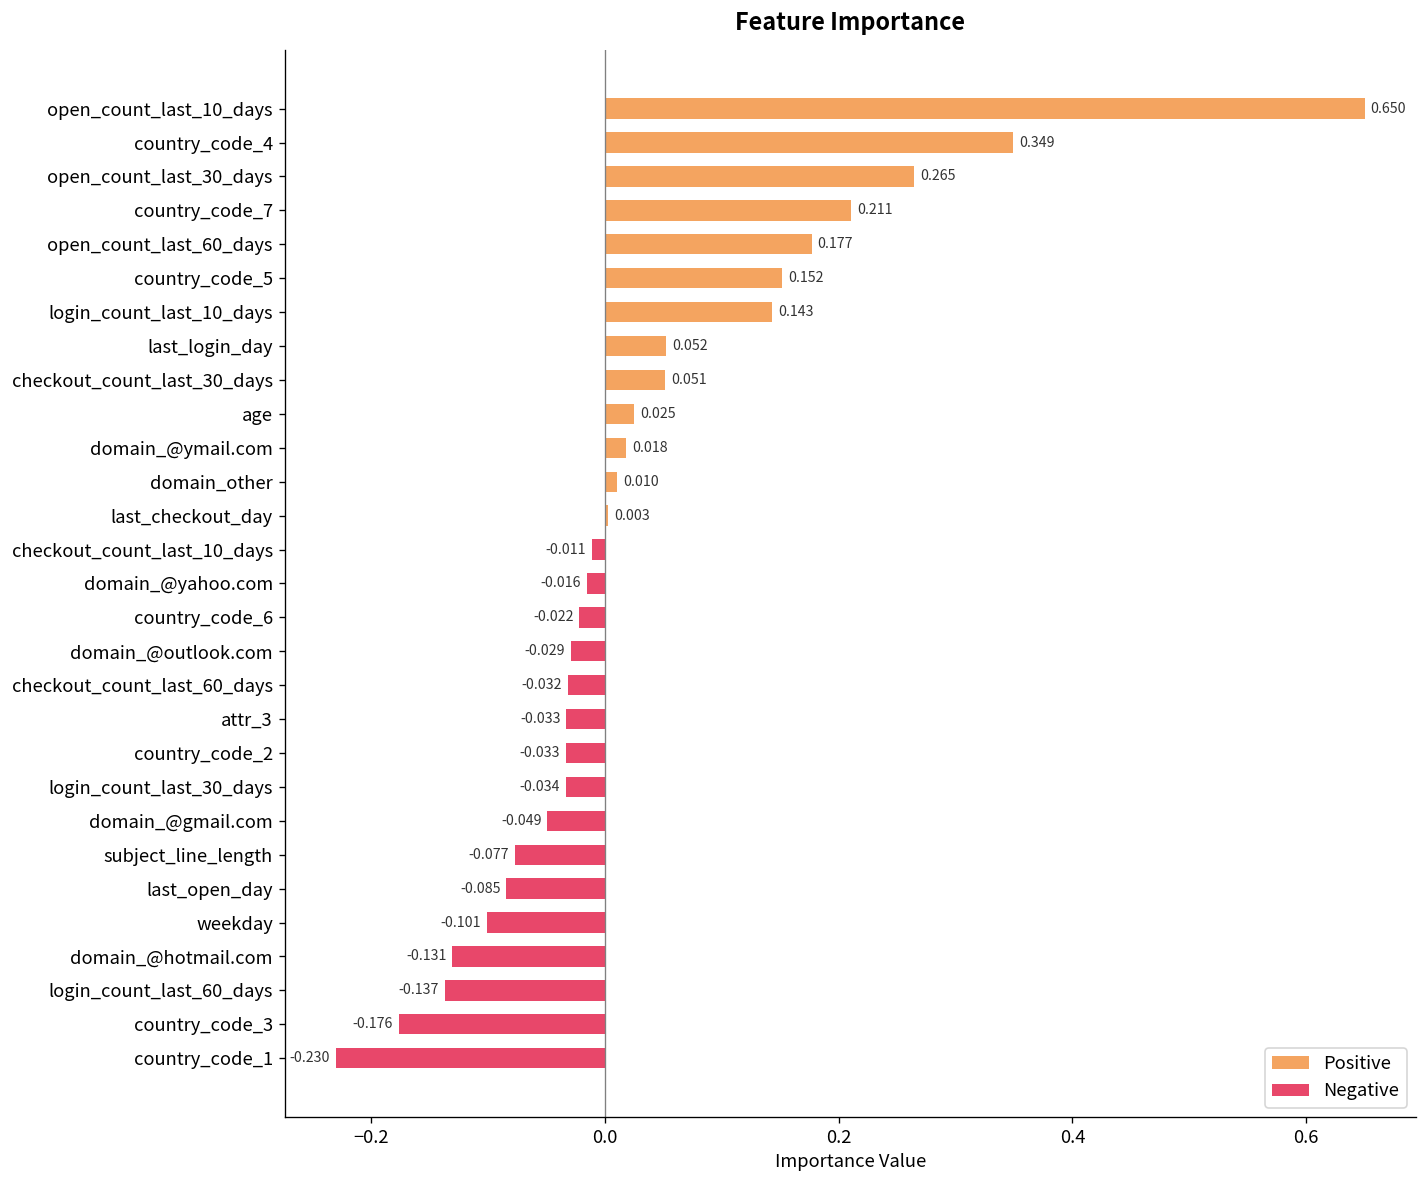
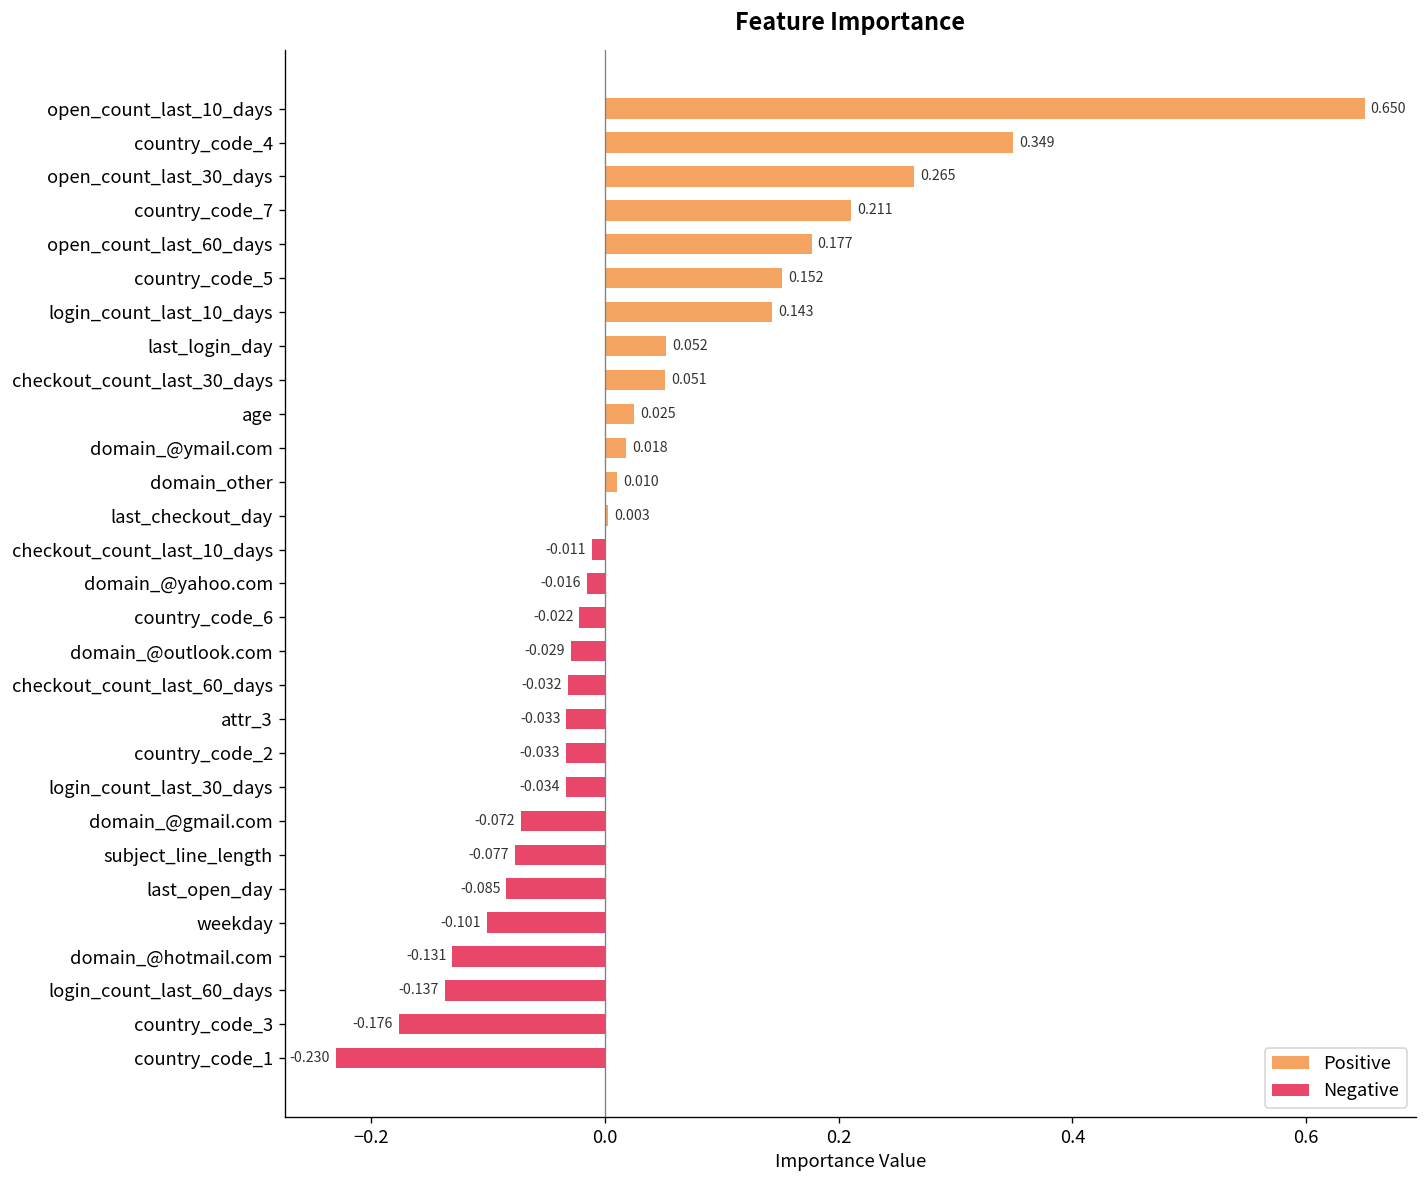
  {
    "open_count_last_10_days": 0.650,
    "country_code_4": 0.349,
    "open_count_last_30_days": 0.265,
    "country_code_7": 0.211,
    "open_count_last_60_days": 0.177,
    "country_code_5": 0.152,
    "login_count_last_10_days": 0.143,
    "last_login_day": 0.052,
    "checkout_count_last_30_days": 0.051,
    "age": 0.025,
    "domain_@ymail.com": 0.018,
    "domain_other": 0.010,
    "last_checkout_day": 0.003,
    "checkout_count_last_10_days": -0.011,
    "domain_@yahoo.com": -0.016,
    "country_code_6": -0.022,
    "domain_@outlook.com": -0.029,
    "checkout_count_last_60_days": -0.032,
    "attr_3": -0.033,
    "country_code_2": -0.033,
    "login_count_last_30_days": -0.034,
-   "domain_@gmail.com": -0.049,
+   "domain_@gmail.com": -0.072,
    "subject_line_length": -0.077,
    "last_open_day": -0.085,
    "weekday": -0.101,
    "domain_@hotmail.com": -0.131,
    "login_count_last_60_days": -0.137,
    "country_code_3": -0.176,
    "country_code_1": -0.230
  }
